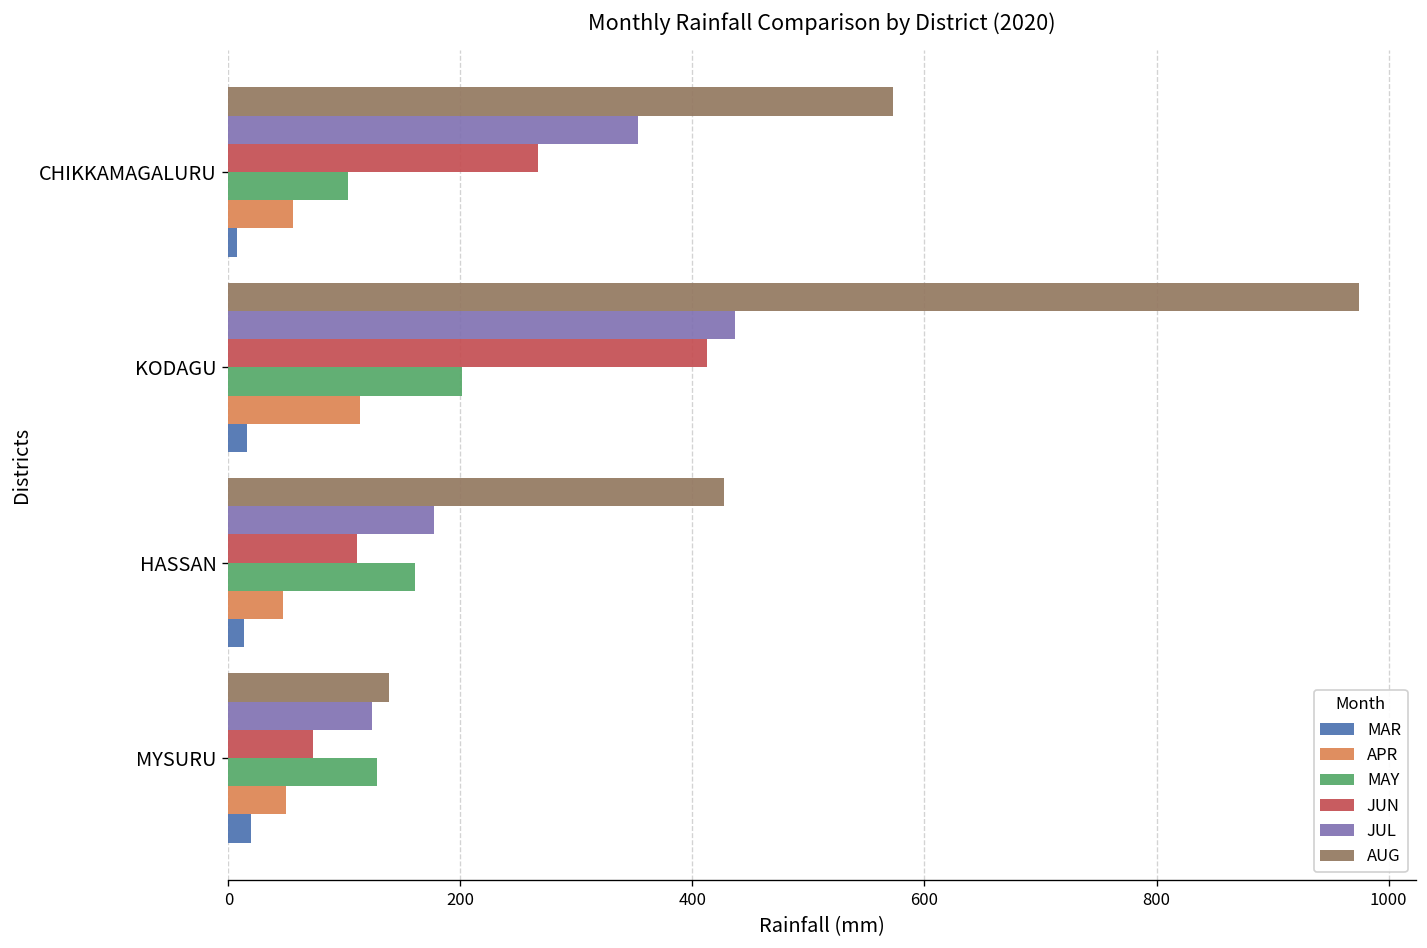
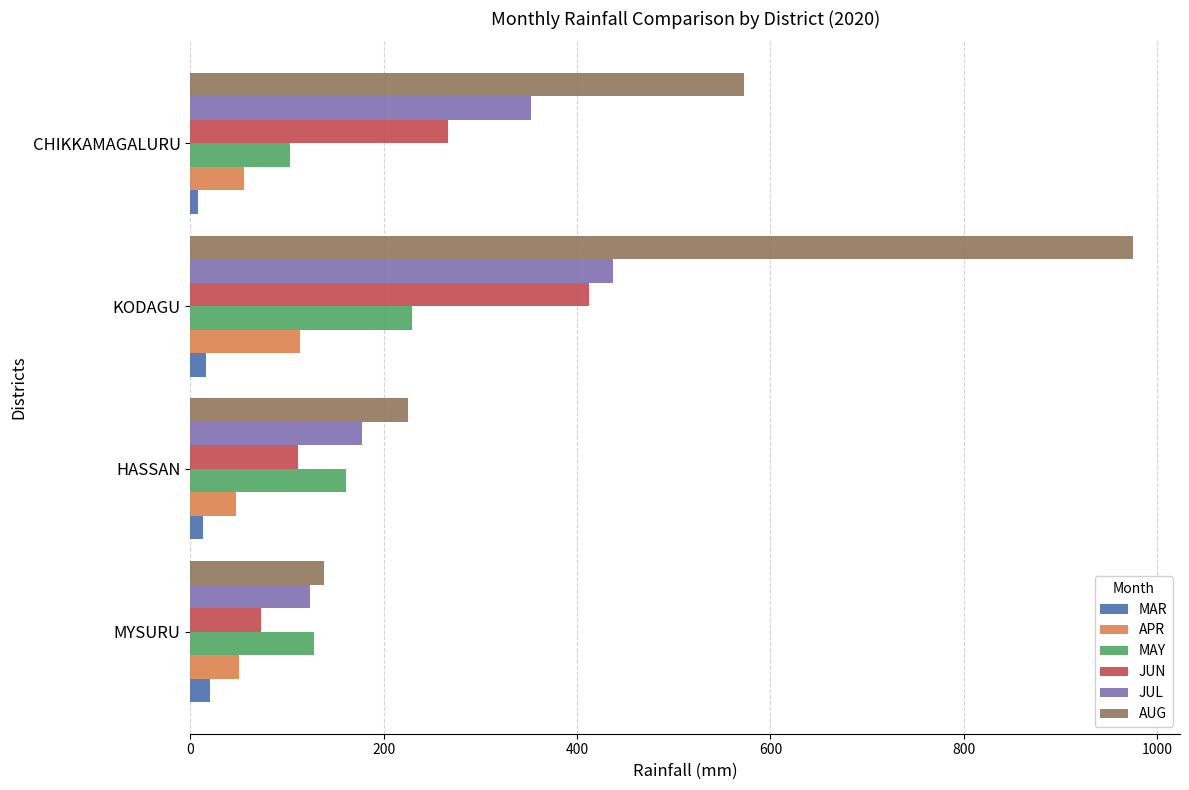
  {
    "MAY": {
      "CHIKKAMAGALURU": 100,
-     "KODAGU": 200,
+     "KODAGU": 230,
      "HASSAN": 160,
      "MYSURU": 130
    },
    "AUG": {
      "CHIKKAMAGALURU": 570,
      "KODAGU": 970,
-     "HASSAN": 430,
+     "HASSAN": 230,
      "MYSURU": 140
    }
  }
